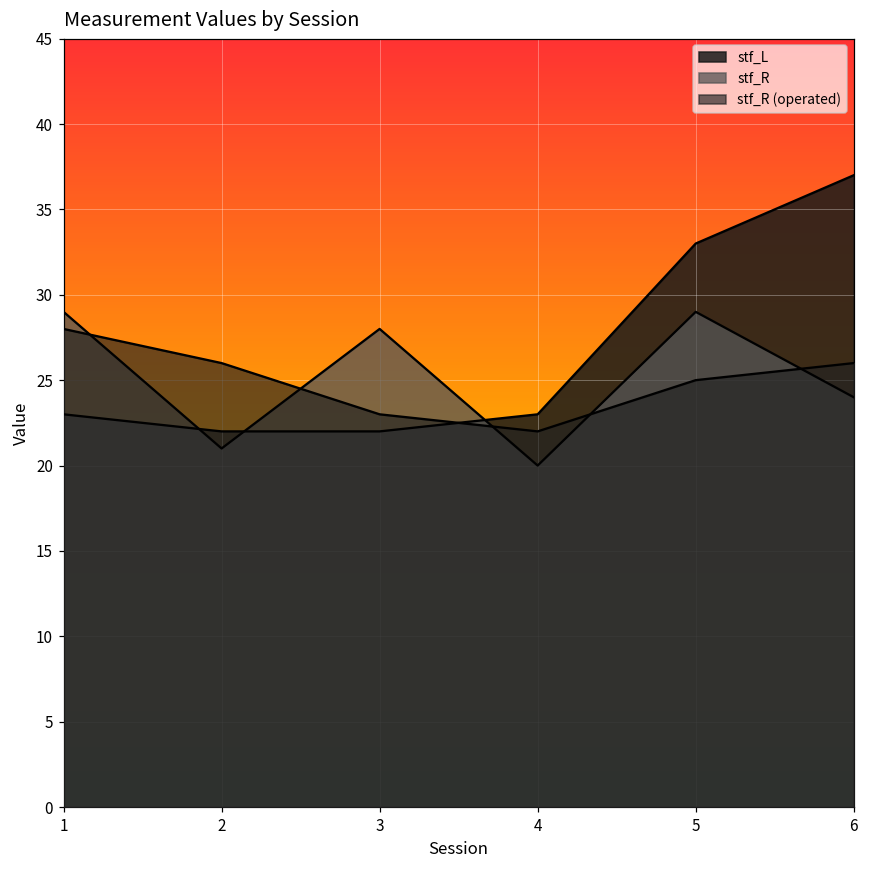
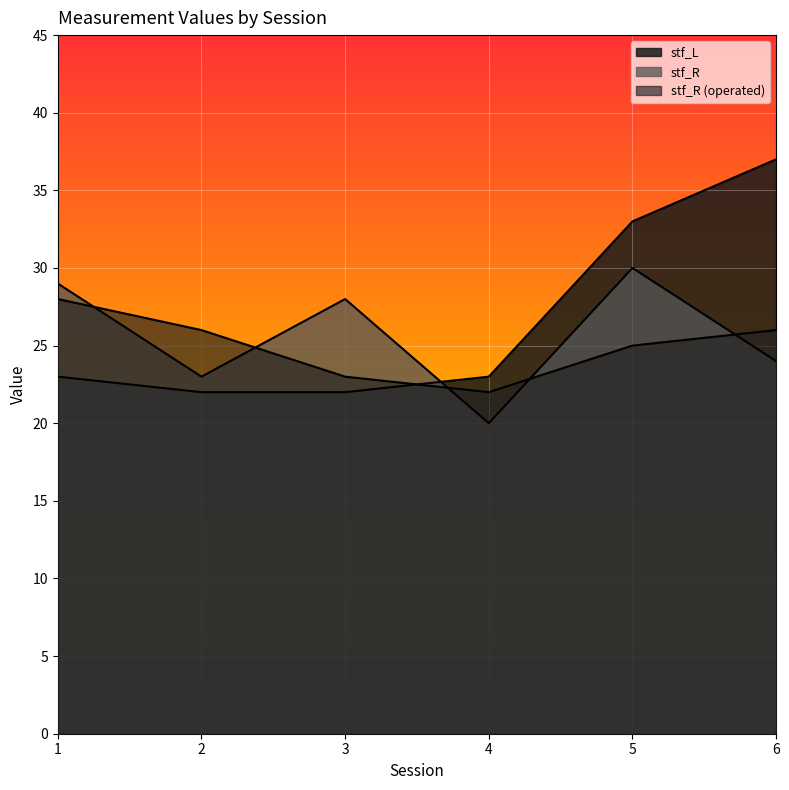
  {
    "stf_R": {
      "1": 29,
-     "2": 21,
+     "2": 23,
      "3": 28,
      "4": 20,
-     "5": 29,
+     "5": 30,
      "6": 24
    }
  }
